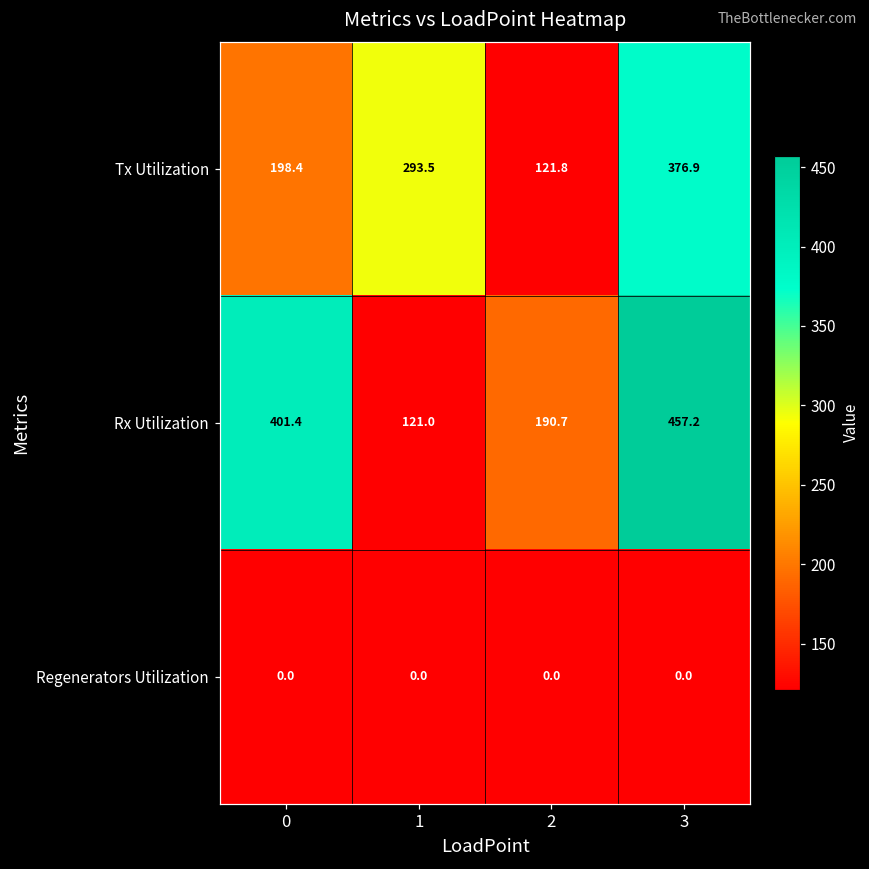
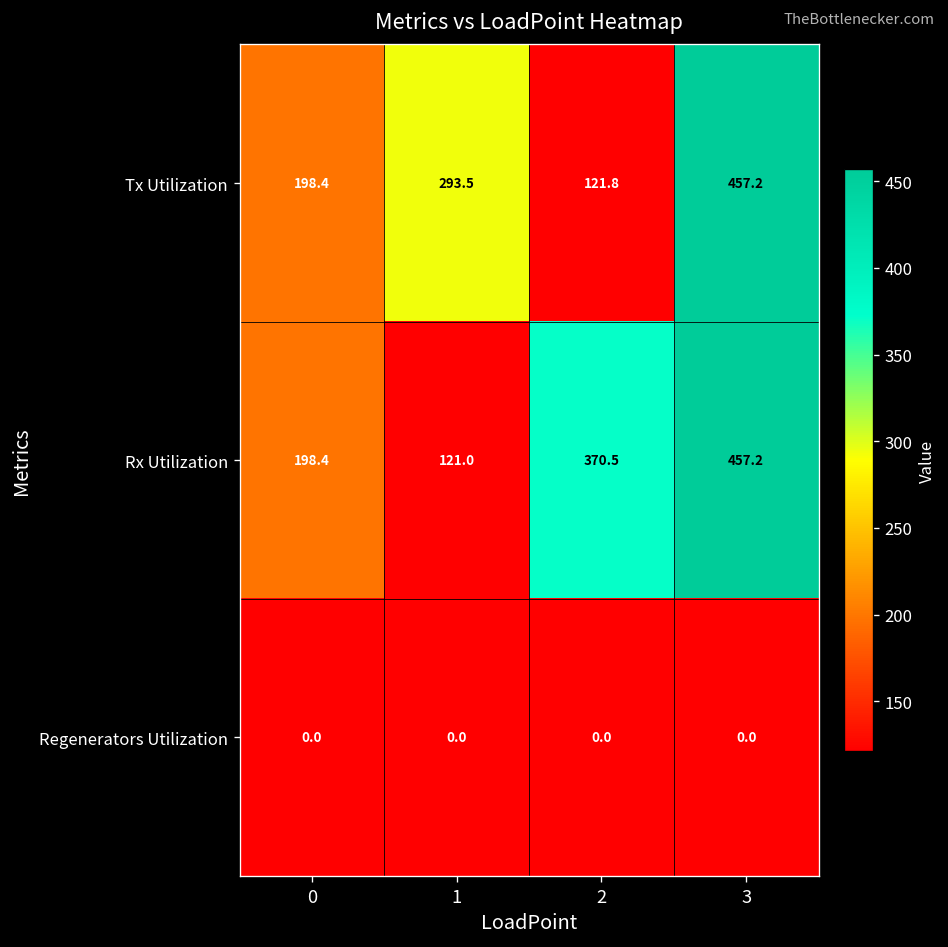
  {
    "Tx Utilization": {
      "0": 198.4,
      "1": 293.5,
      "2": 121.8,
-     "3": 376.9
+     "3": 457.2
    },
    "Rx Utilization": {
-     "0": 401.4,
+     "0": 198.4,
      "1": 121.0,
-     "2": 190.7,
+     "2": 370.5,
      "3": 457.2
    },
    "Regenerators Utilization": {
      "0": 0.0,
      "1": 0.0,
      "2": 0.0,
      "3": 0.0
    }
  }
